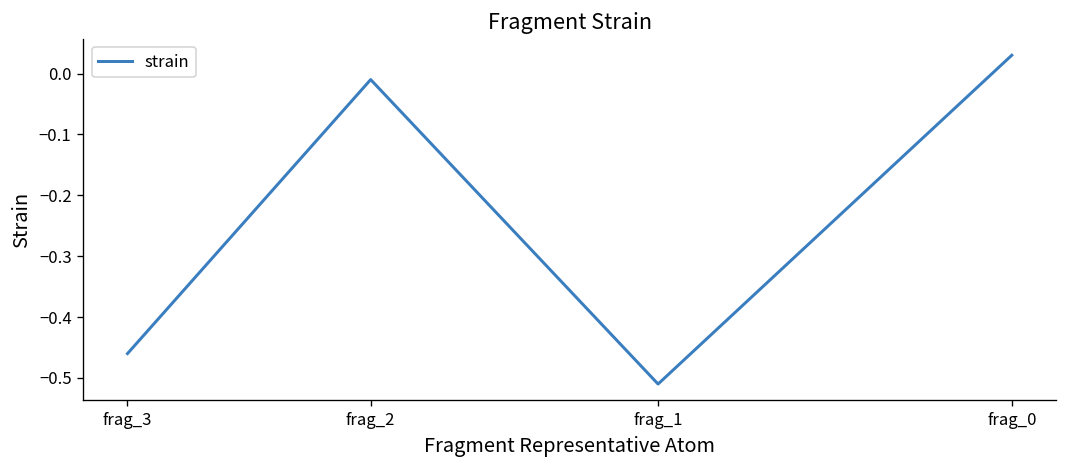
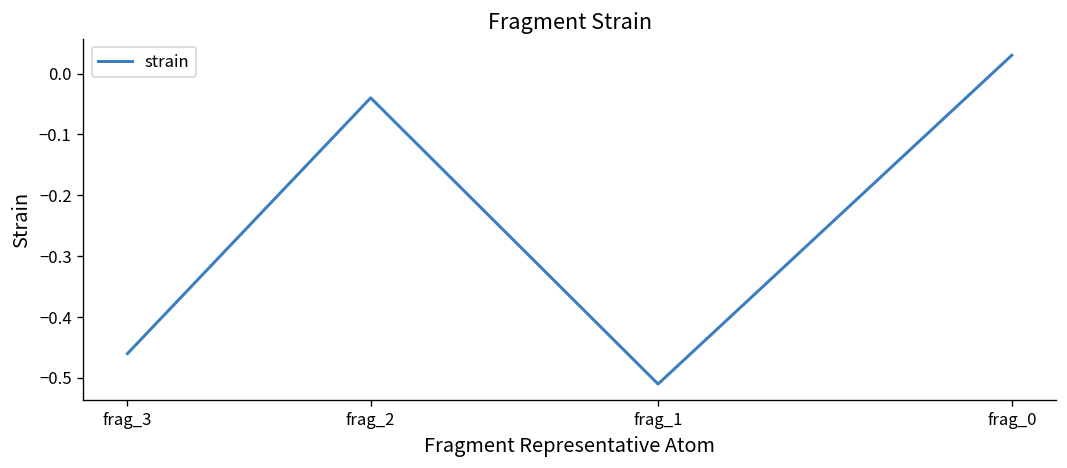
  {
    "frag_3": -0.46,
-   "frag_2": -0.01,
+   "frag_2": -0.04,
    "frag_1": -0.51,
    "frag_0": 0.03
  }
